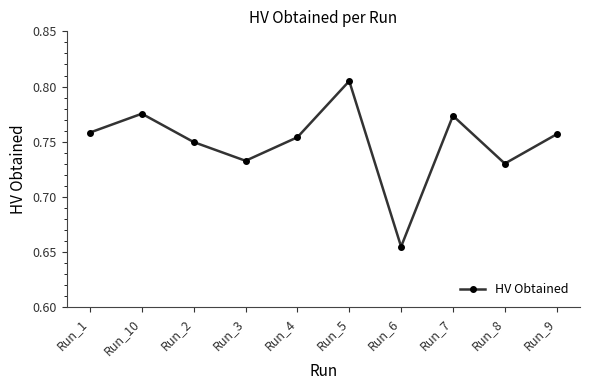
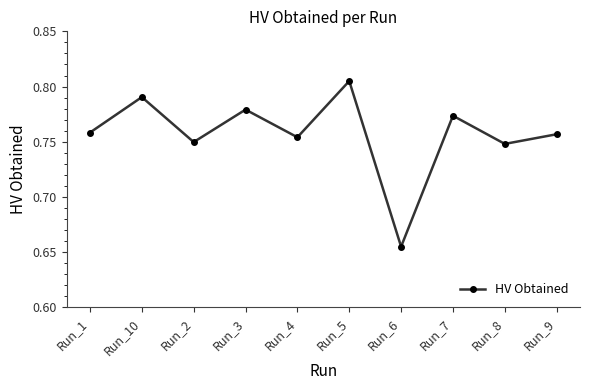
  {
    "Run_1": 0.758,
-   "Run_10": 0.775,
+   "Run_10": 0.790,
    "Run_2": 0.750,
-   "Run_3": 0.733,
+   "Run_3": 0.779,
    "Run_4": 0.754,
    "Run_5": 0.805,
    "Run_6": 0.655,
    "Run_7": 0.774,
-   "Run_8": 0.730,
+   "Run_8": 0.748,
    "Run_9": 0.757
  }
